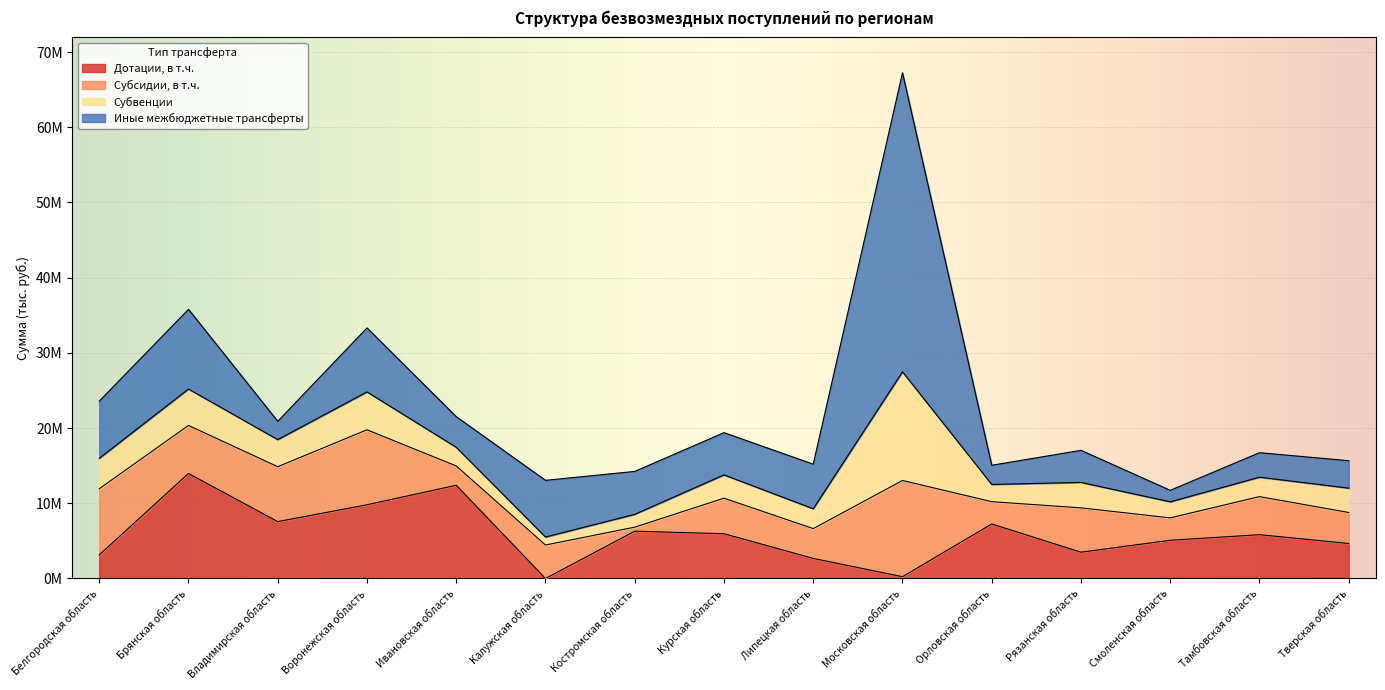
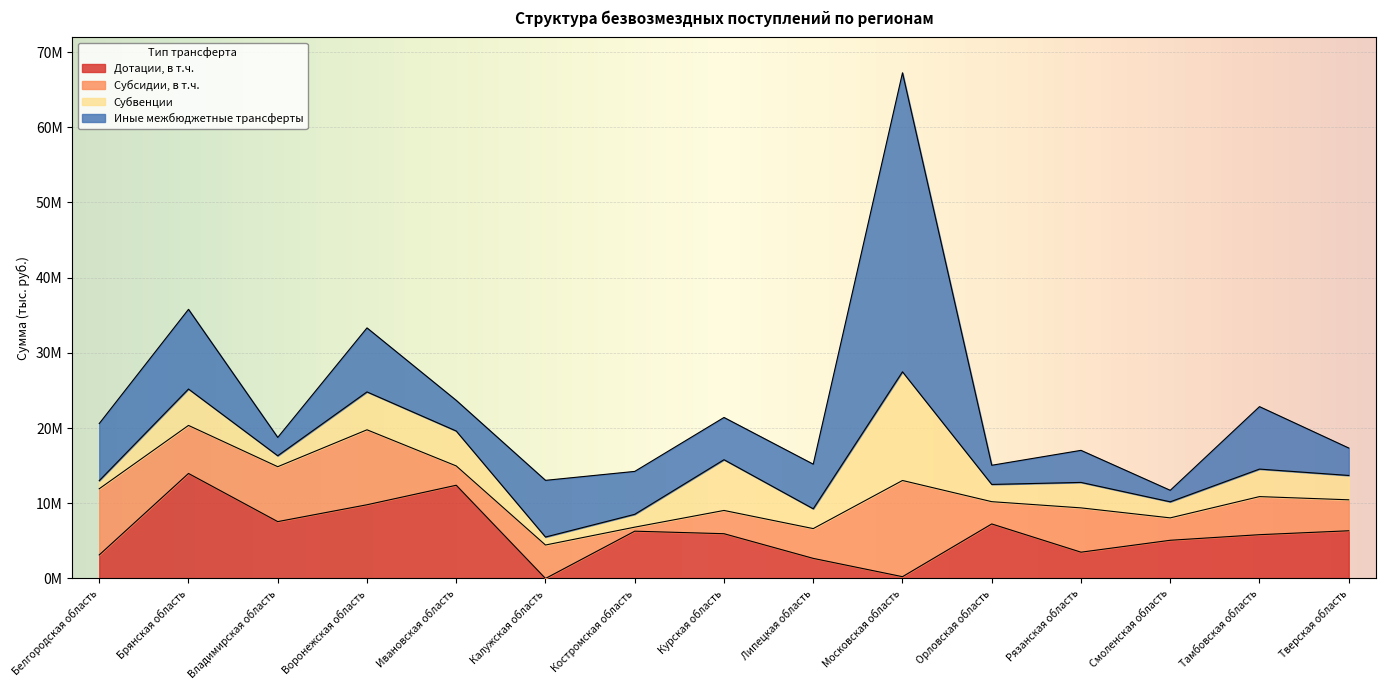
  {
    "Дотации, в т.ч.": {
      "Белгородская область": 3000000,
      "Брянская область": 14000000,
      "Владимирская область": 8000000,
      "Воронежская область": 10000000,
      "Ивановская область": 12000000,
      "Калужская область": 0,
      "Костромская область": 6000000,
      "Курская область": 6000000,
      "Липецкая область": 3000000,
      "Московская область": 0,
      "Орловская область": 7000000,
      "Рязанская область": 3000000,
      "Смоленская область": 5000000,
      "Тамбовская область": 6000000,
-     "Тверская область": 5000000
+     "Тверская область": 6000000
    },
    "Субсидии, в т.ч.": {
      "Белгородская область": 9000000,
      "Брянская область": 6000000,
      "Владимирская область": 7000000,
      "Воронежская область": 10000000,
      "Ивановская область": 3000000,
      "Калужская область": 4000000,
      "Костромская область": 1000000,
-     "Курская область": 5000000,
+     "Курская область": 3000000,
      "Липецкая область": 4000000,
      "Московская область": 13000000,
      "Орловская область": 3000000,
      "Рязанская область": 6000000,
      "Смоленская область": 3000000,
      "Тамбовская область": 5000000,
      "Тверская область": 4000000
    },
    "Субвенции": {
-     "Белгородская область": 4000000,
+     "Белгородская область": 1000000,
      "Брянская область": 5000000,
-     "Владимирская область": 4000000,
+     "Владимирская область": 1000000,
      "Воронежская область": 5000000,
-     "Ивановская область": 2000000,
+     "Ивановская область": 5000000,
      "Калужская область": 1000000,
      "Костромская область": 2000000,
-     "Курская область": 3000000,
+     "Курская область": 7000000,
      "Липецкая область": 3000000,
      "Московская область": 14000000,
      "Орловская область": 2000000,
      "Рязанская область": 3000000,
      "Смоленская область": 2000000,
-     "Тамбовская область": 3000000,
+     "Тамбовская область": 4000000,
      "Тверская область": 3000000
    },
    "Иные межбюджетные трансферты": {
      "Белгородская область": 8000000,
      "Брянская область": 11000000,
      "Владимирская область": 2000000,
      "Воронежская область": 9000000,
      "Ивановская область": 4000000,
      "Калужская область": 8000000,
      "Костромская область": 6000000,
      "Курская область": 6000000,
      "Липецкая область": 6000000,
      "Московская область": 40000000,
      "Орловская область": 3000000,
      "Рязанская область": 4000000,
      "Смоленская область": 2000000,
-     "Тамбовская область": 3000000,
+     "Тамбовская область": 8000000,
      "Тверская область": 4000000
    }
  }
